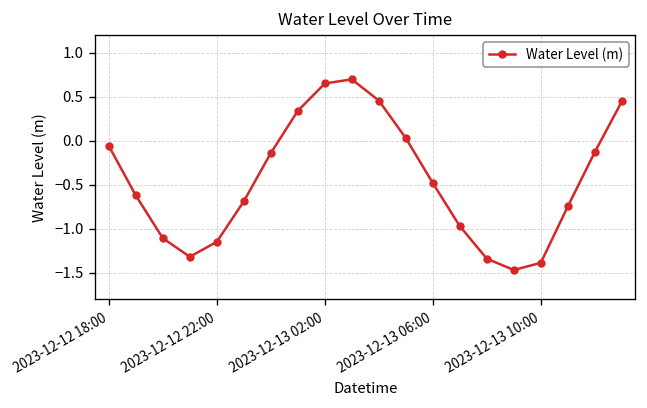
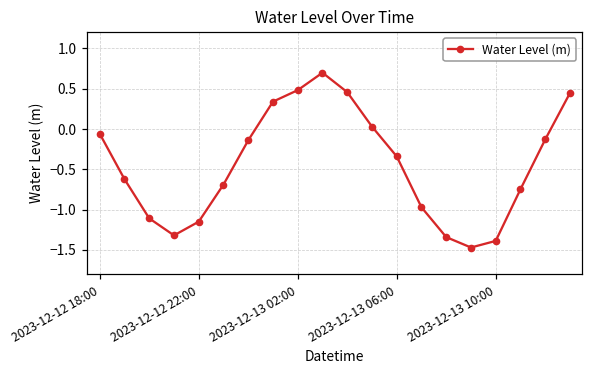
  {
    "2023-12-12 18:00": -0.1,
    "2023-12-12 22:00": -1.1,
-   "2023-12-13 02:00": 0.7,
-   "2023-12-13 06:00": -0.5,
+   "2023-12-13 02:00": 0.5,
+   "2023-12-13 06:00": -0.3,
    "2023-12-13 10:00": -1.4
  }
